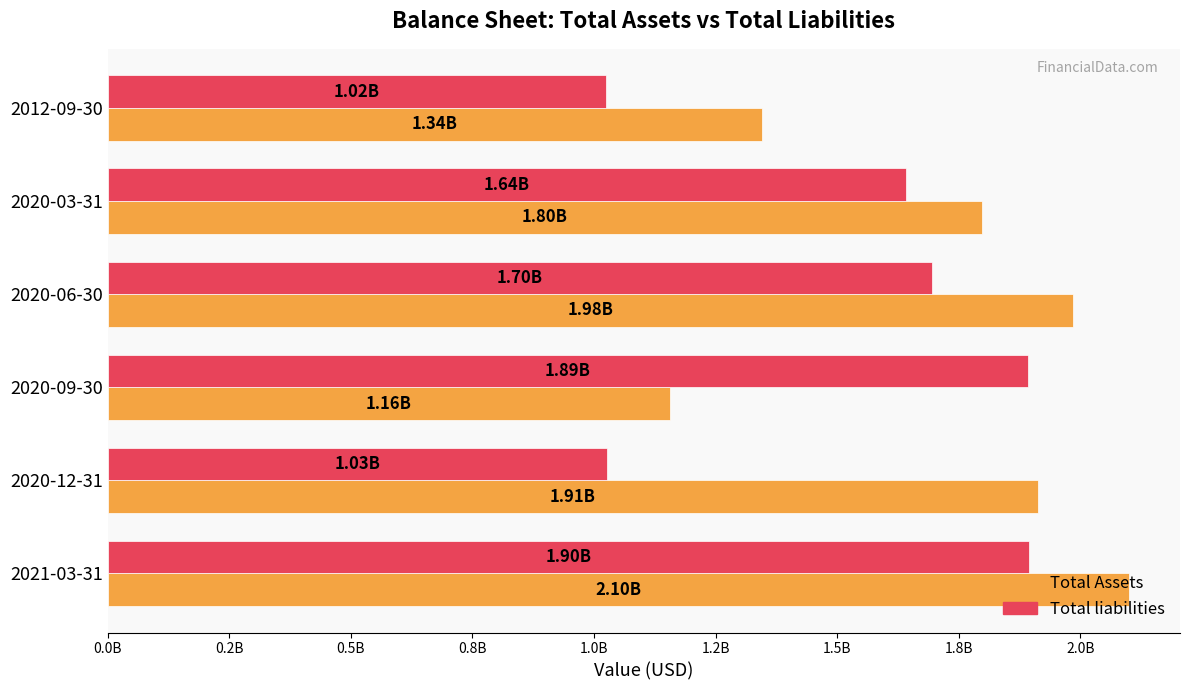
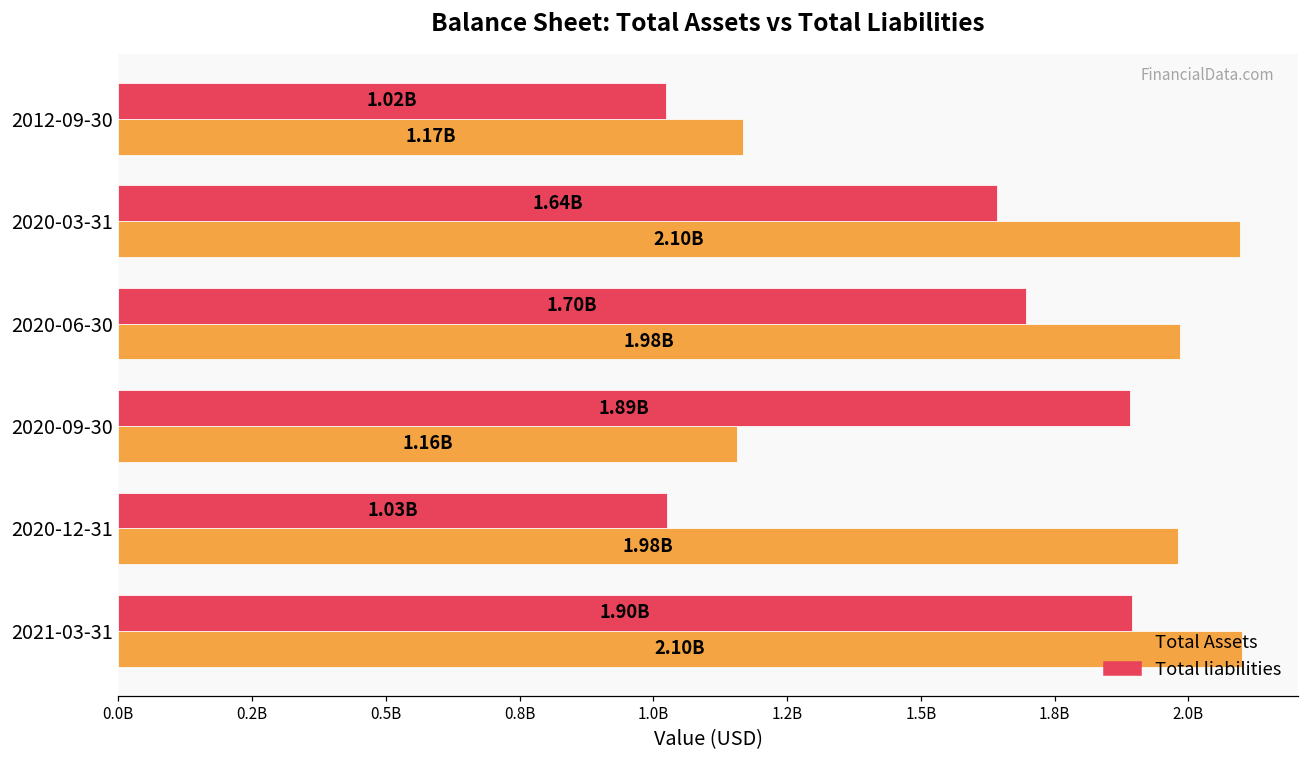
  {
    "Total Assets": {
-     "2012-09-30": "1.34B",
-     "2020-03-31": "1.80B",
+     "2012-09-30": "1.17B",
+     "2020-03-31": "2.10B",
      "2020-06-30": "1.98B",
      "2020-09-30": "1.16B",
-     "2020-12-31": "1.91B",
+     "2020-12-31": "1.98B",
      "2021-03-31": "2.10B"
    },
    "Total liabilities": {
      "2012-09-30": "1.02B",
      "2020-03-31": "1.64B",
      "2020-06-30": "1.70B",
      "2020-09-30": "1.89B",
      "2020-12-31": "1.03B",
      "2021-03-31": "1.90B"
    }
  }
